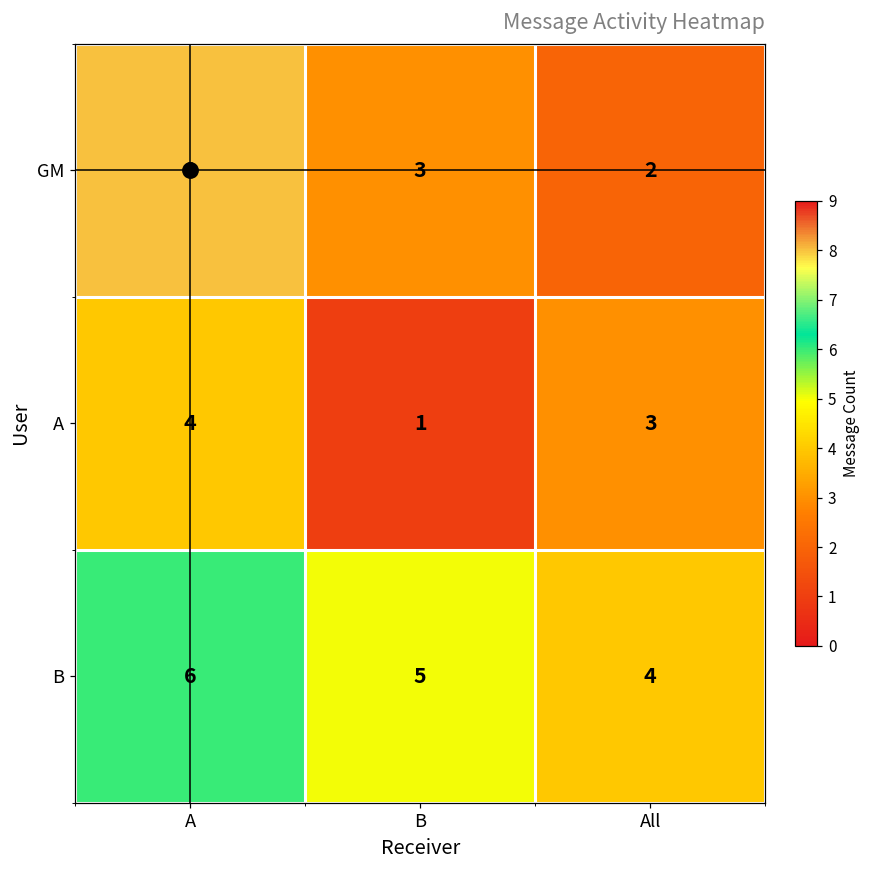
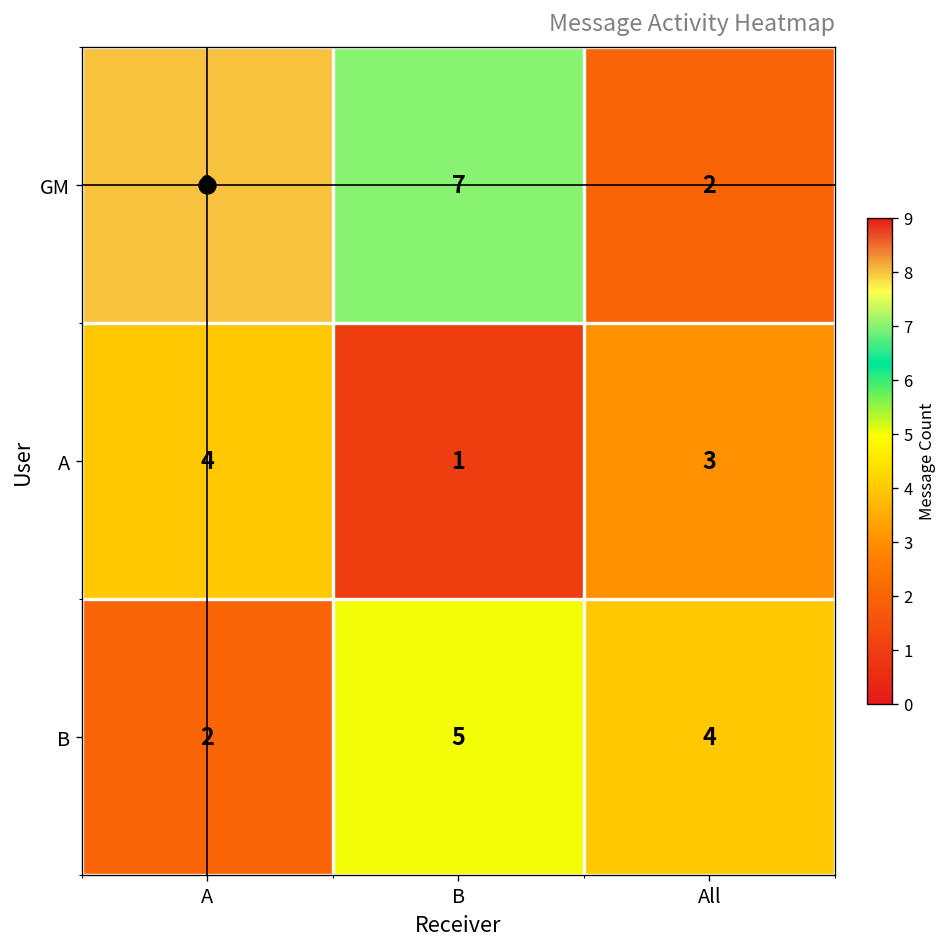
  {
    "GM": {
-     "B": 3,
+     "B": 7,
      "All": 2
    },
    "A": {
      "A": 4,
      "B": 1,
      "All": 3
    },
    "B": {
-     "A": 6,
+     "A": 2,
      "B": 5,
      "All": 4
    }
  }
